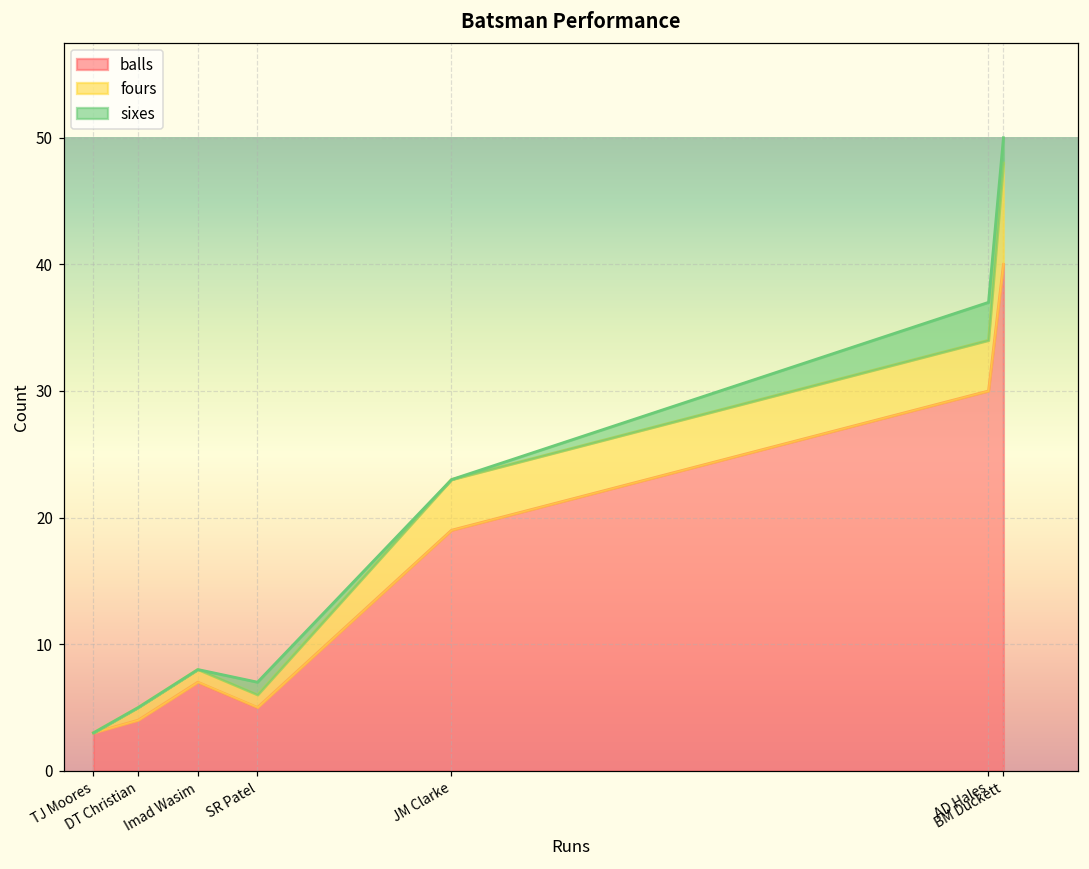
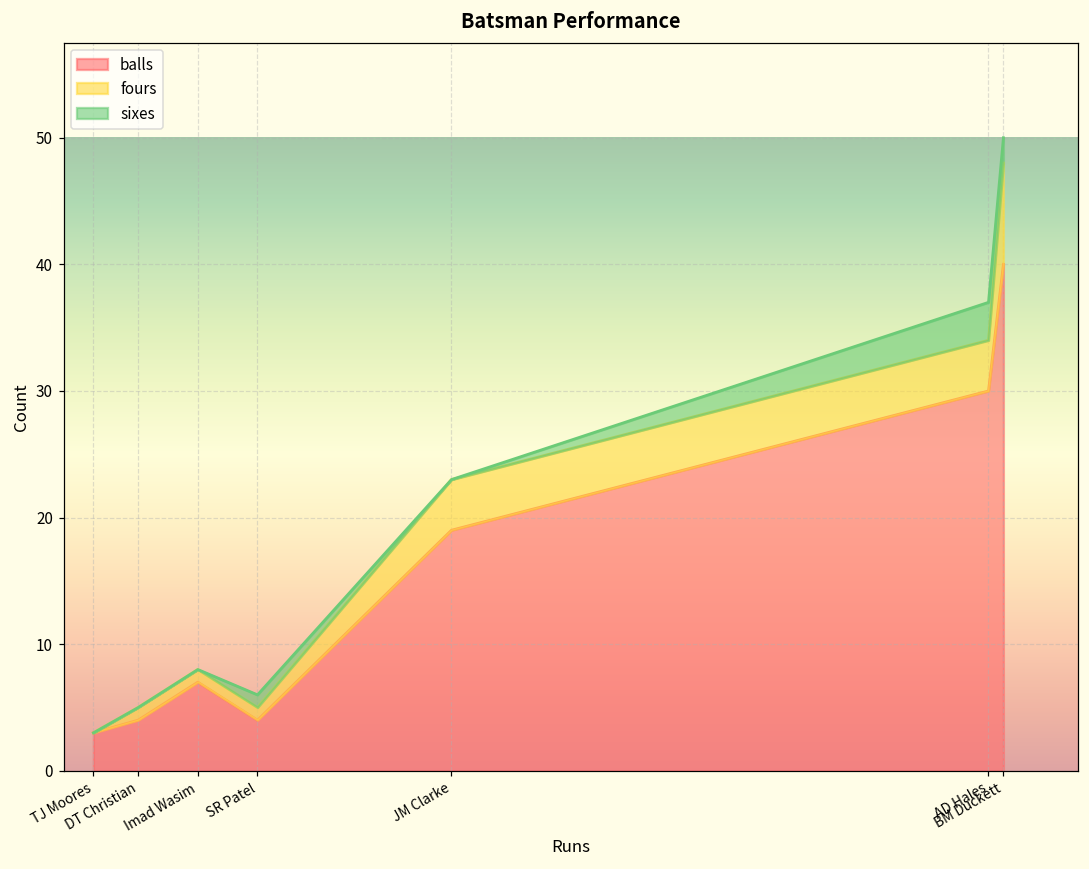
  {
    "balls": {
      "DT Christian": 4,
      "Imad Wasim": 7,
-     "SR Patel": 5,
+     "SR Patel": 4,
      "JM Clarke": 19,
      "AD Hales": 30,
      "BM Duckett": 40
    },
    "fours": {
      "SR Patel": 1,
      "AD Hales": 4,
      "BM Duckett": 8
    },
    "sixes": {
      "SR Patel": 1,
      "AD Hales": 3,
      "BM Duckett": 2
    }
  }
